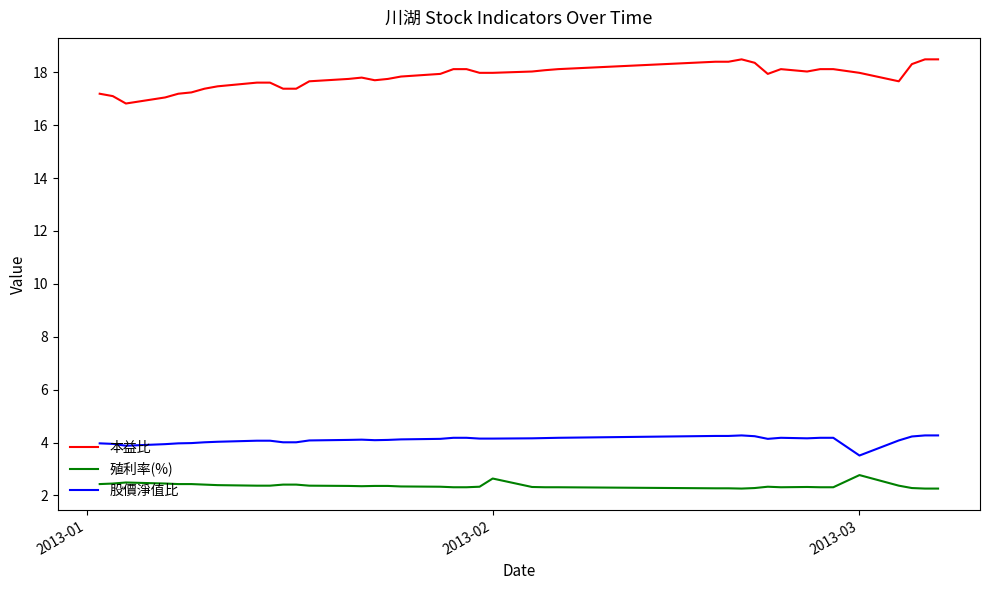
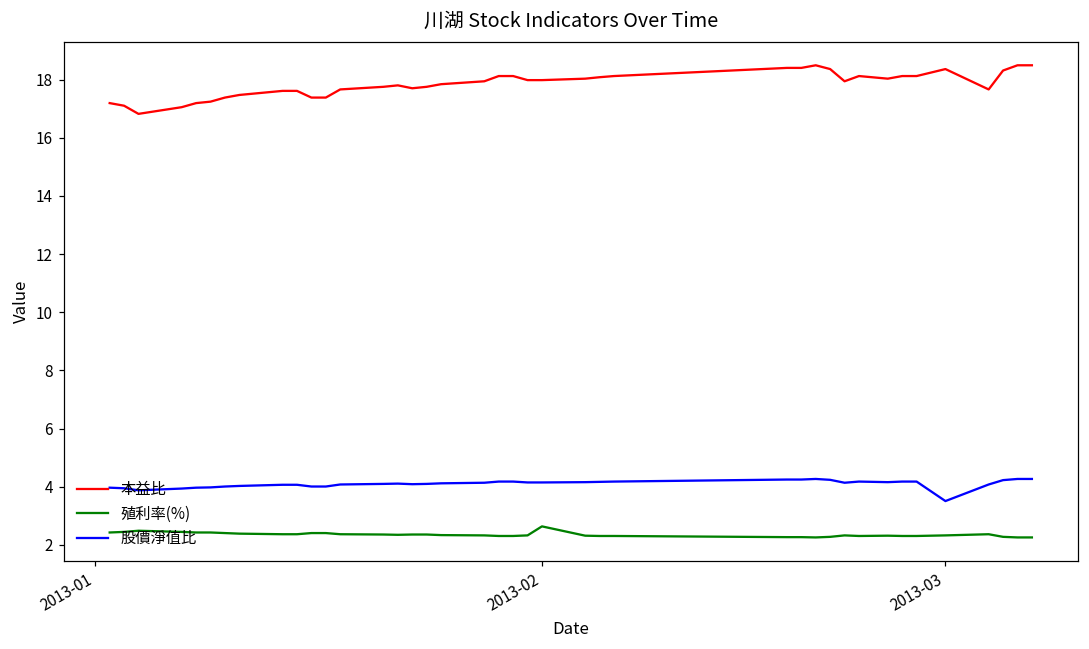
  {
    "本益比": {
      "2013-02": 18.0,
-     "2013-03": 18.0
+     "2013-03": 18.4
    },
    "殖利率(%)": {
      "2013-02": 2.6,
-     "2013-03": 2.8
+     "2013-03": 2.3
    },
    "股價淨值比": {
      "2013-02": 4.2,
      "2013-03": 3.5
    }
  }
